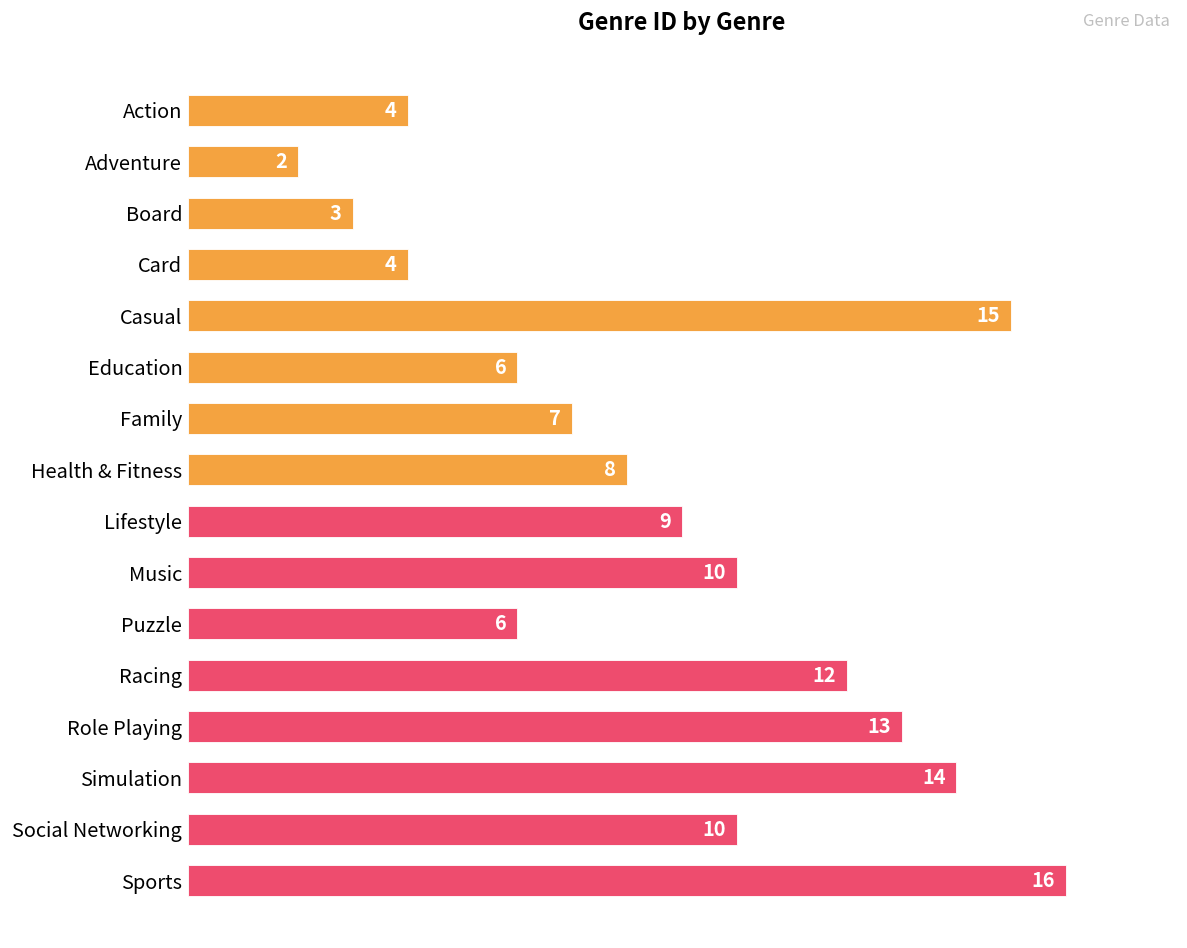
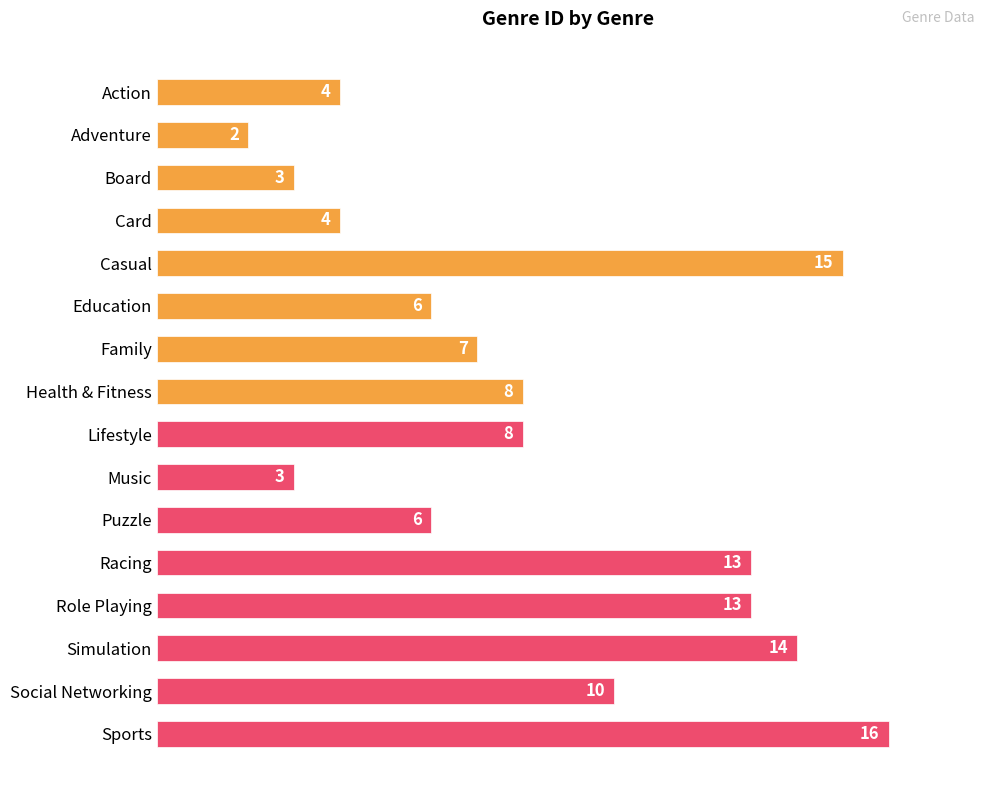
  {
    "Action": 4,
    "Adventure": 2,
    "Board": 3,
    "Card": 4,
    "Casual": 15,
    "Education": 6,
    "Family": 7,
    "Health & Fitness": 8,
-   "Lifestyle": 9,
-   "Music": 10,
+   "Lifestyle": 8,
+   "Music": 3,
    "Puzzle": 6,
-   "Racing": 12,
+   "Racing": 13,
    "Role Playing": 13,
    "Simulation": 14,
    "Social Networking": 10,
    "Sports": 16
  }
